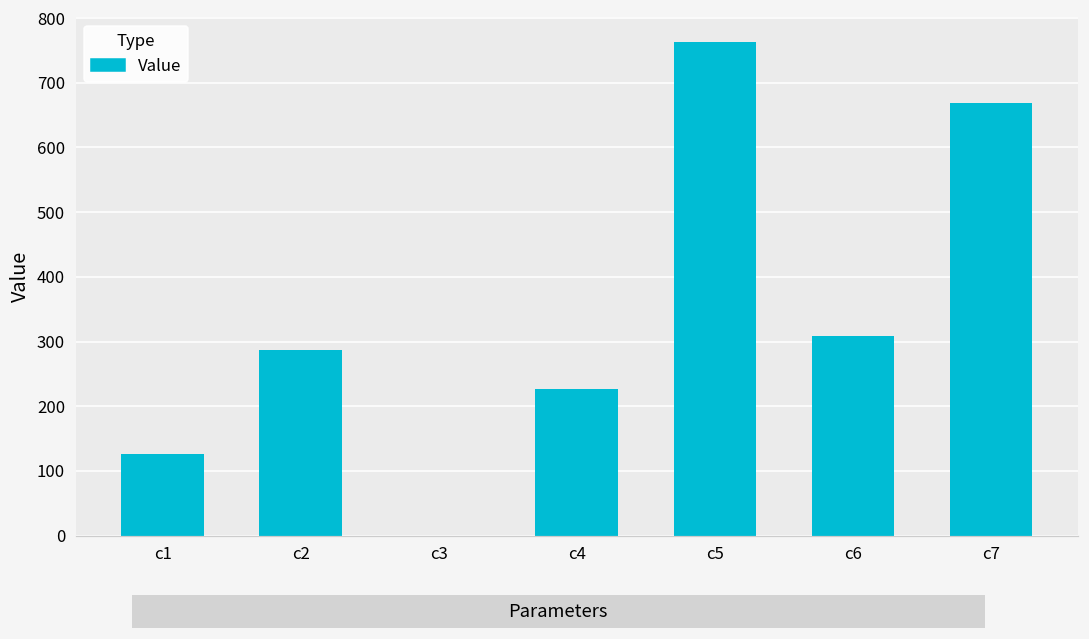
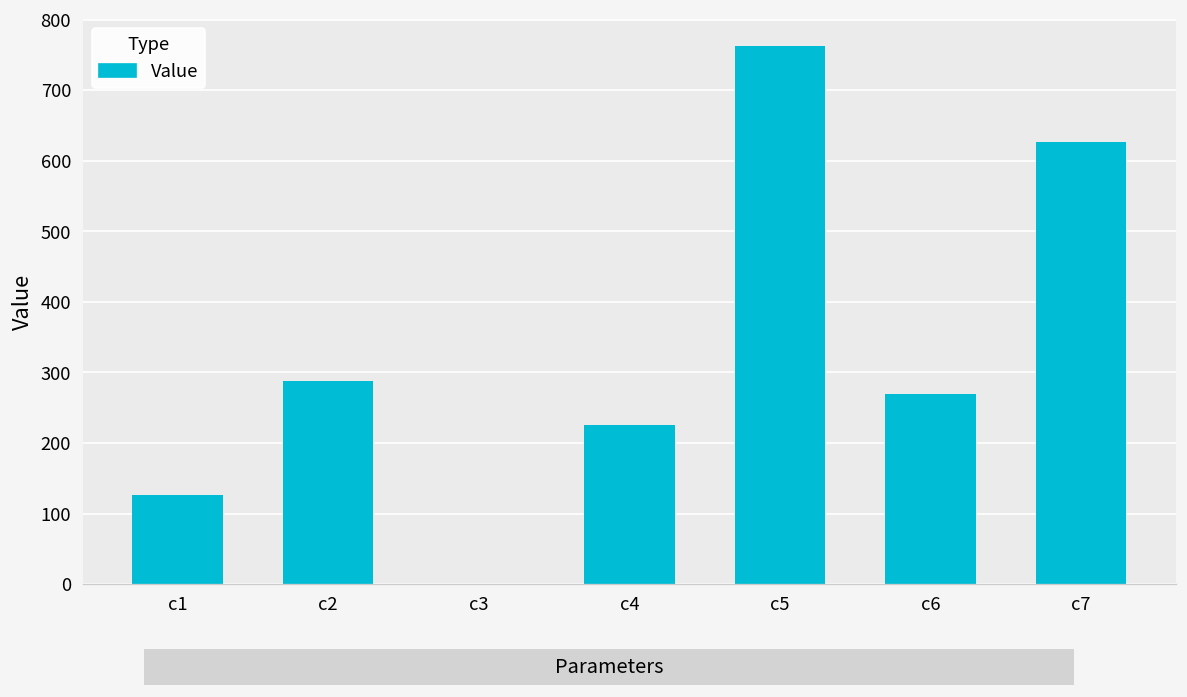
  {
    "c1": 130,
    "c2": 290,
    "c4": 230,
    "c5": 760,
-   "c6": 310,
-   "c7": 670
+   "c6": 270,
+   "c7": 630
  }
